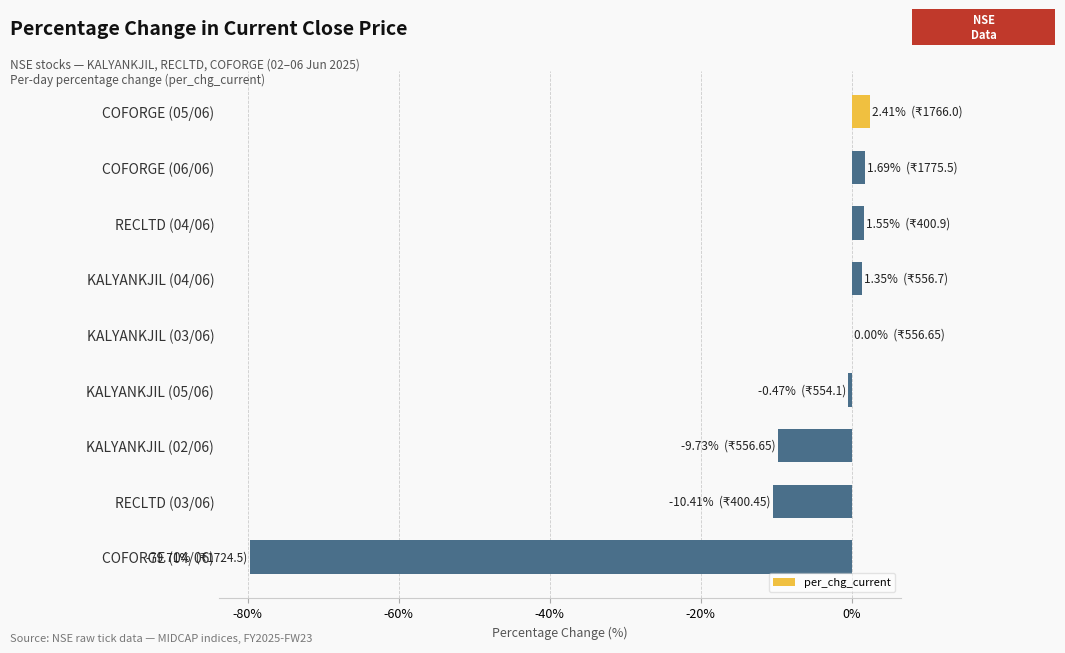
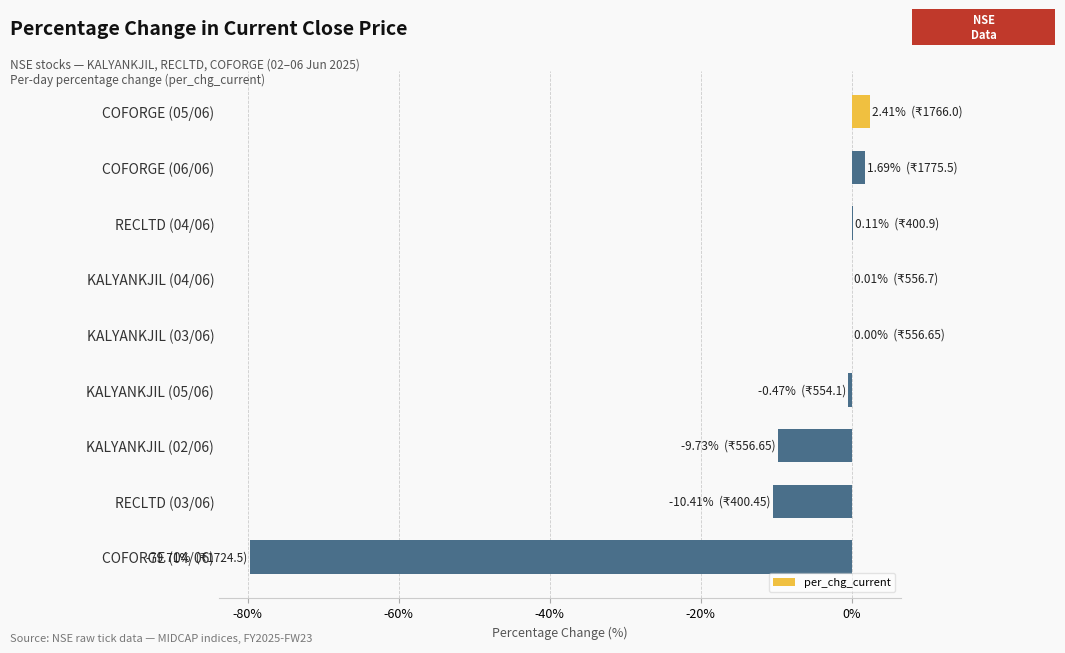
  {
    "COFORGE (05/06)": "2.41%",
    "COFORGE (06/06)": "1.69%",
-   "RECLTD (04/06)": "1.55%",
-   "KALYANKJIL (04/06)": "1.35%",
+   "RECLTD (04/06)": "0.11%",
+   "KALYANKJIL (04/06)": "0.01%",
    "KALYANKJIL (03/06)": "0.00%",
    "KALYANKJIL (05/06)": "-0.47%",
    "KALYANKJIL (02/06)": "-9.73%",
    "RECLTD (03/06)": "-10.41%",
    "COFORGE (04/06)": "-79.71%"
  }
